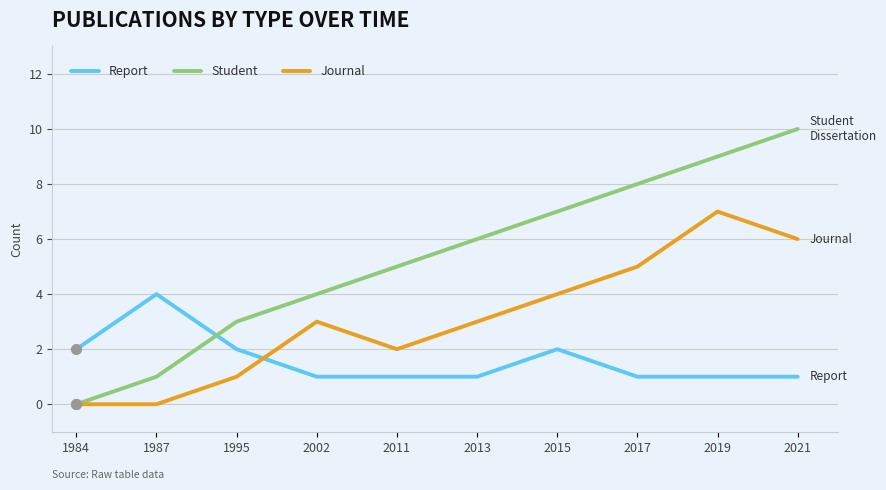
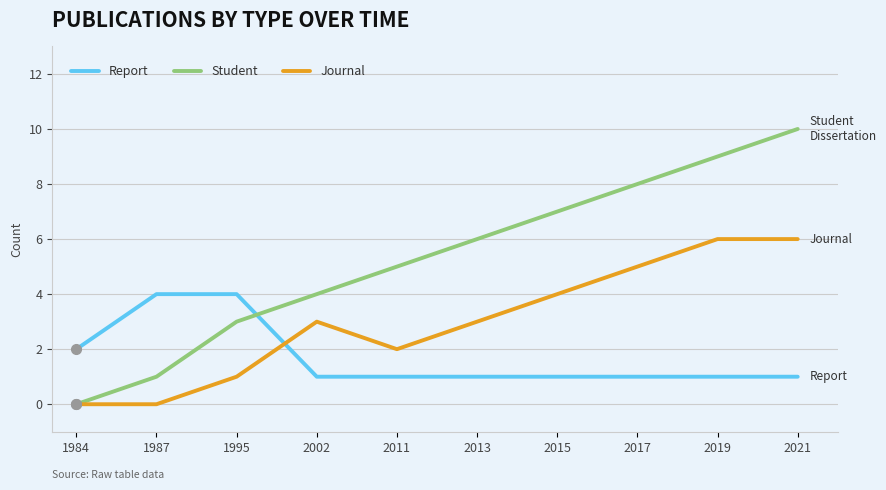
  {
    "Report": {
      "1987": 4,
-     "1995": 2,
+     "1995": 4,
      "2002": 1,
      "2011": 1,
      "2013": 1,
-     "2015": 2,
+     "2015": 1,
      "2017": 1,
      "2019": 1,
      "2021": 1
    },
    "Journal": {
      "1987": 0,
      "1995": 1,
      "2002": 3,
      "2011": 2,
      "2013": 3,
      "2015": 4,
      "2017": 5,
-     "2019": 7,
+     "2019": 6,
      "2021": 6
    }
  }
